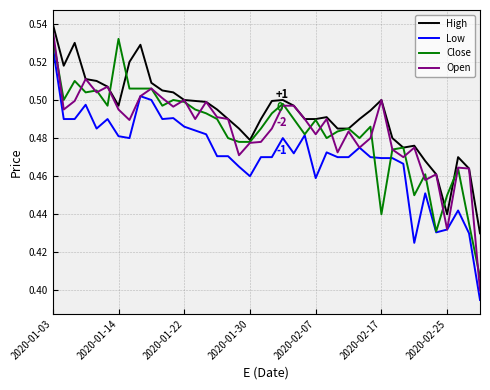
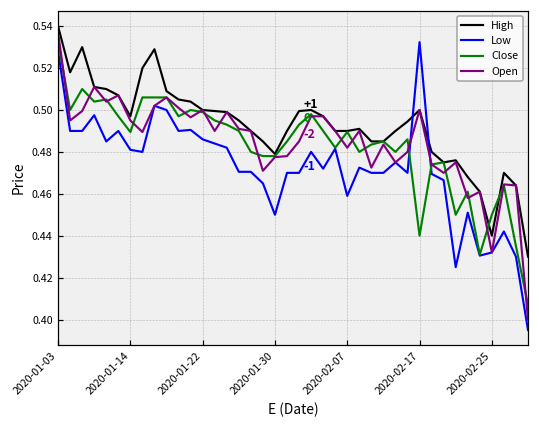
  {
    "High": {
      "2020-01-03": 0.540,
      "2020-01-14": 0.497,
      "2020-02-25": 0.440
    },
    "Low": {
      "2020-01-03": 0.528,
      "2020-01-14": 0.481,
      "2020-01-22": 0.486,
-     "2020-01-30": 0.46,
+     "2020-01-30": 0.45,
      "2020-02-07": 0.459,
-     "2020-02-17": 0.470
+     "2020-02-17": 0.532
    },
    "Close": {
      "2020-01-03": 0.533,
-     "2020-01-14": 0.532,
+     "2020-01-14": 0.490,
      "2020-02-17": 0.440,
      "2020-02-25": 0.450
    },
    "Open": {
      "2020-01-03": 0.537,
      "2020-01-14": 0.495,
      "2020-02-07": 0.482
    }
  }
